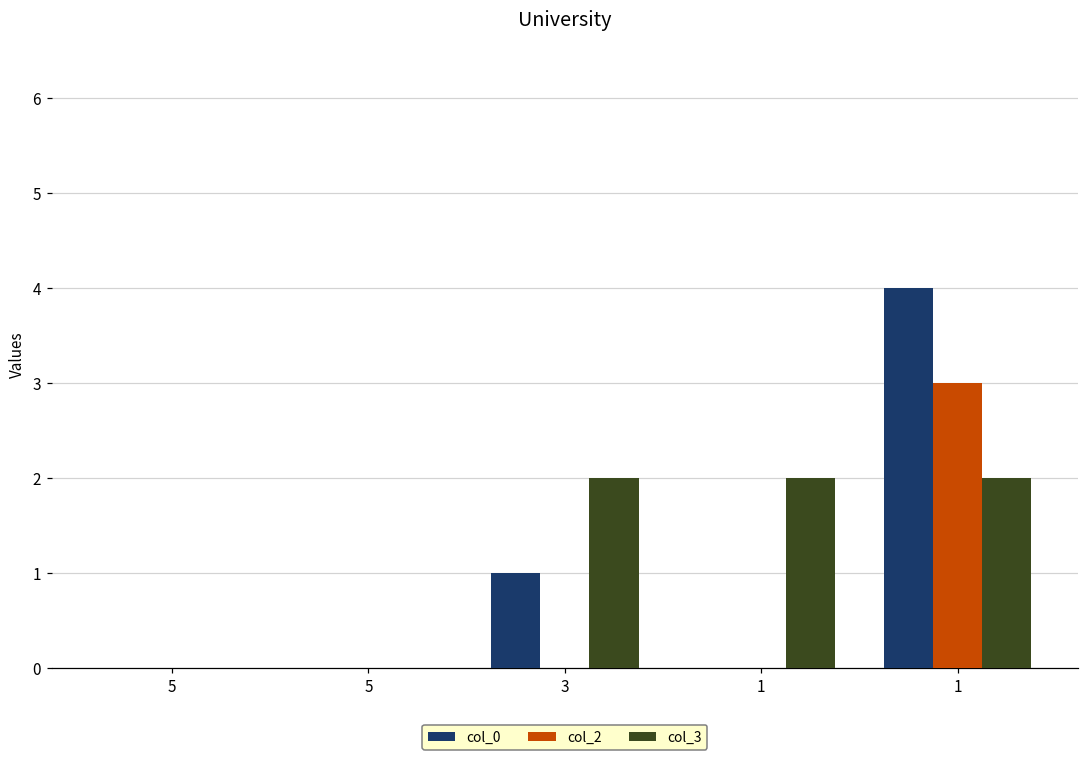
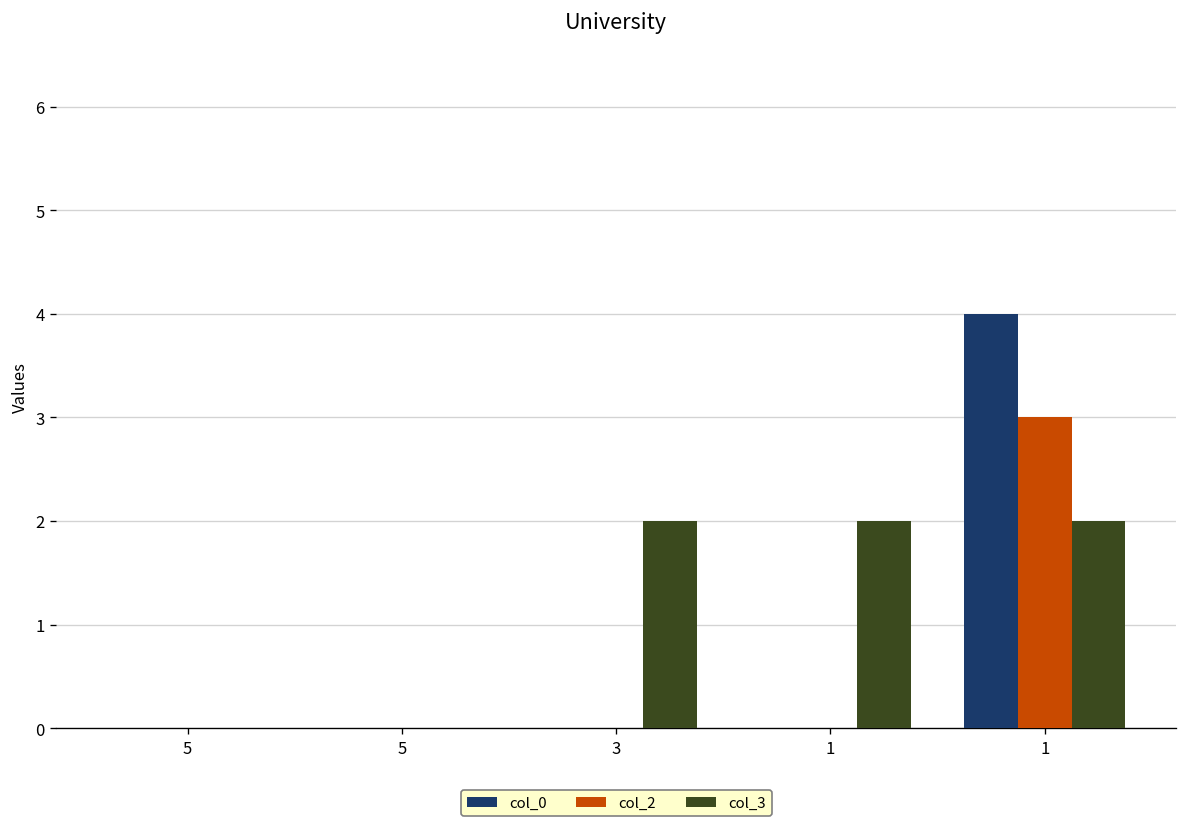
  {
    "col_0": {
-     "3": 1
+     "3": 0
    },
    "col_2": {
      "3": 0
    },
    "col_3": {
      "3": 2
    }
  }
